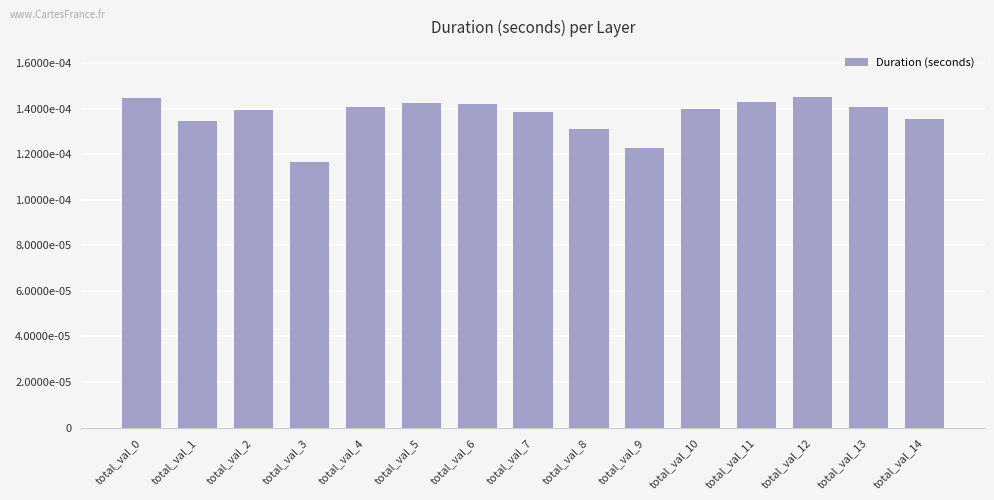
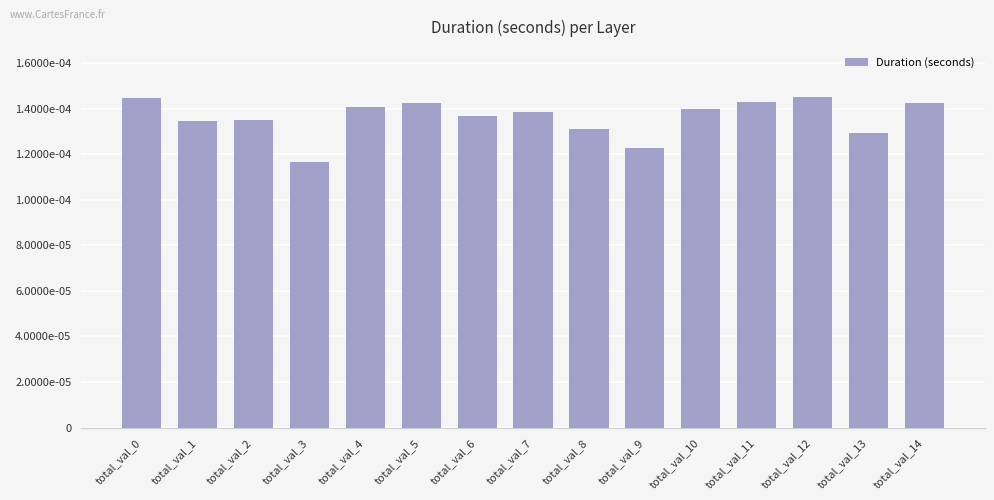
  {
    "total_val_0": 0.000145,
    "total_val_1": 0.000135,
-   "total_val_2": 0.000139,
+   "total_val_2": 0.000135,
    "total_val_3": 0.000117,
    "total_val_4": 0.000141,
    "total_val_5": 0.000142,
-   "total_val_6": 0.000142,
+   "total_val_6": 0.000137,
    "total_val_7": 0.000139,
    "total_val_8": 0.000131,
    "total_val_9": 0.000123,
    "total_val_10": 0.000140,
    "total_val_11": 0.000143,
    "total_val_12": 0.000145,
-   "total_val_13": 0.000141,
-   "total_val_14": 0.000135
+   "total_val_13": 0.000129,
+   "total_val_14": 0.000142
  }
